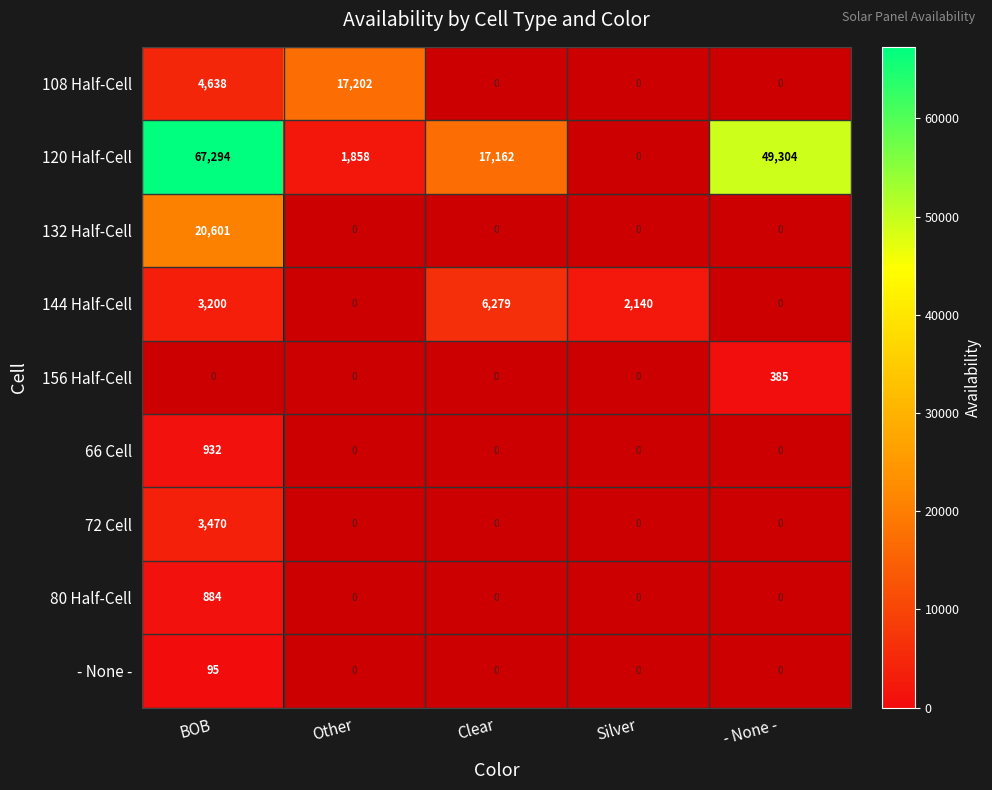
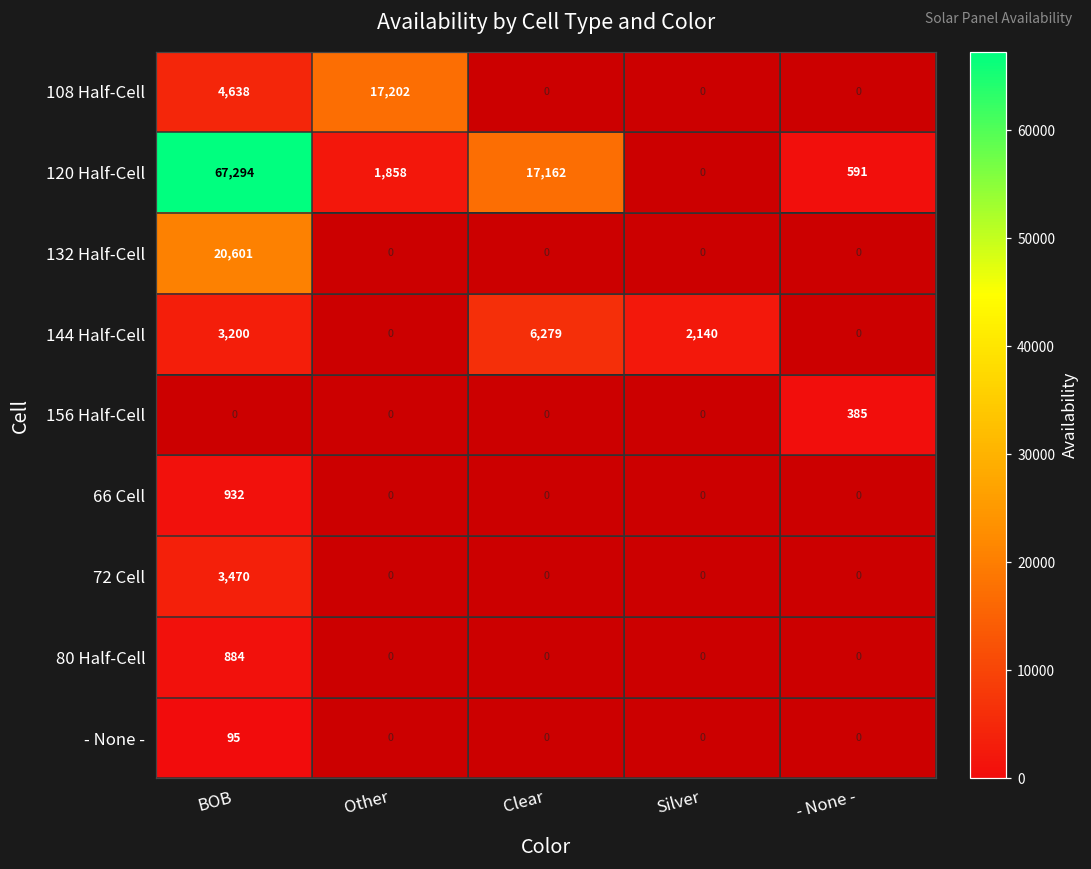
  {
    "108 Half-Cell": {
      "BOB": "4,638",
      "Other": "17,202"
    },
    "120 Half-Cell": {
      "BOB": "67,294",
      "Other": "1,858",
      "Clear": "17,162",
-     "- None -": "49,304"
+     "- None -": "591"
    },
    "132 Half-Cell": {
      "BOB": "20,601"
    },
    "144 Half-Cell": {
      "BOB": "3,200",
      "Clear": "6,279",
      "Silver": "2,140"
    },
    "156 Half-Cell": {
      "- None -": "385"
    },
    "66 Cell": {
      "BOB": "932"
    },
    "72 Cell": {
      "BOB": "3,470"
    },
    "80 Half-Cell": {
      "BOB": "884"
    },
    "- None -": {
      "BOB": "95"
    }
  }
